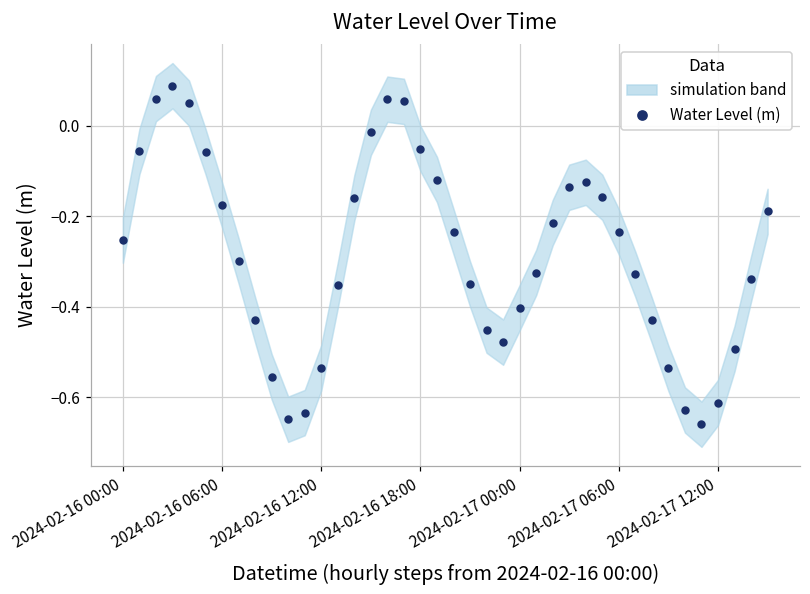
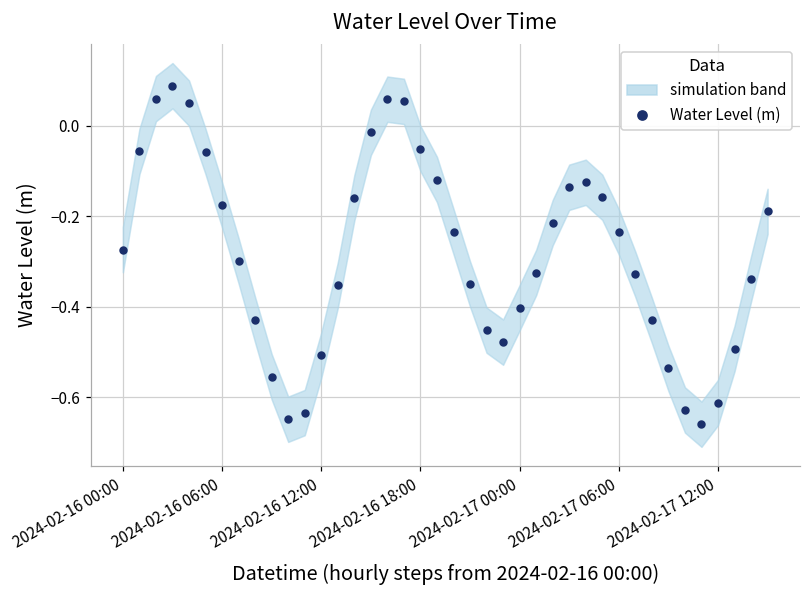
  {
    "Water Level (m)": {
-     "2024-02-16 00:00": -0.25,
+     "2024-02-16 00:00": -0.27,
      "2024-02-16 06:00": -0.18,
-     "2024-02-16 12:00": -0.53,
+     "2024-02-16 12:00": -0.51,
      "2024-02-16 18:00": -0.05,
      "2024-02-17 00:00": -0.40,
      "2024-02-17 06:00": -0.23,
      "2024-02-17 12:00": -0.61
    }
  }
